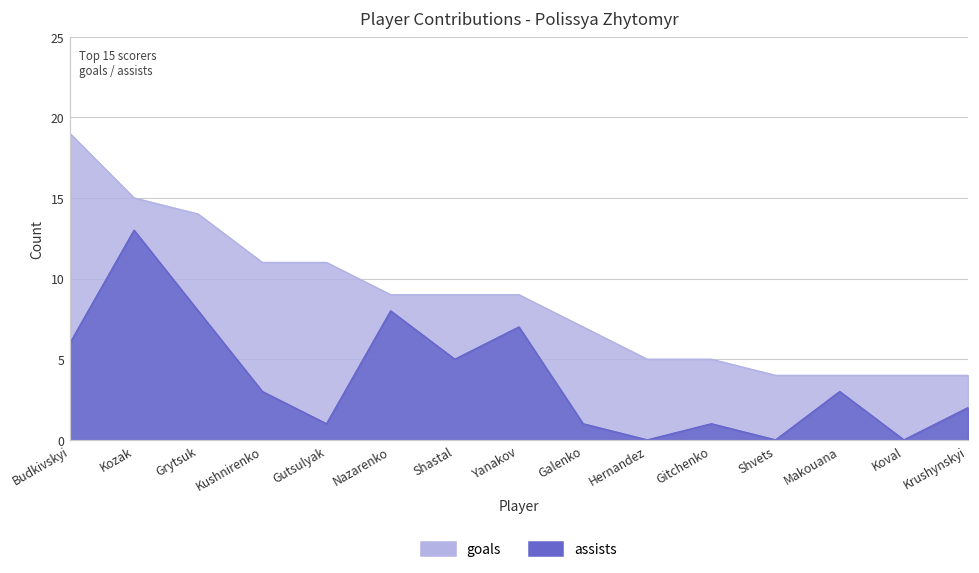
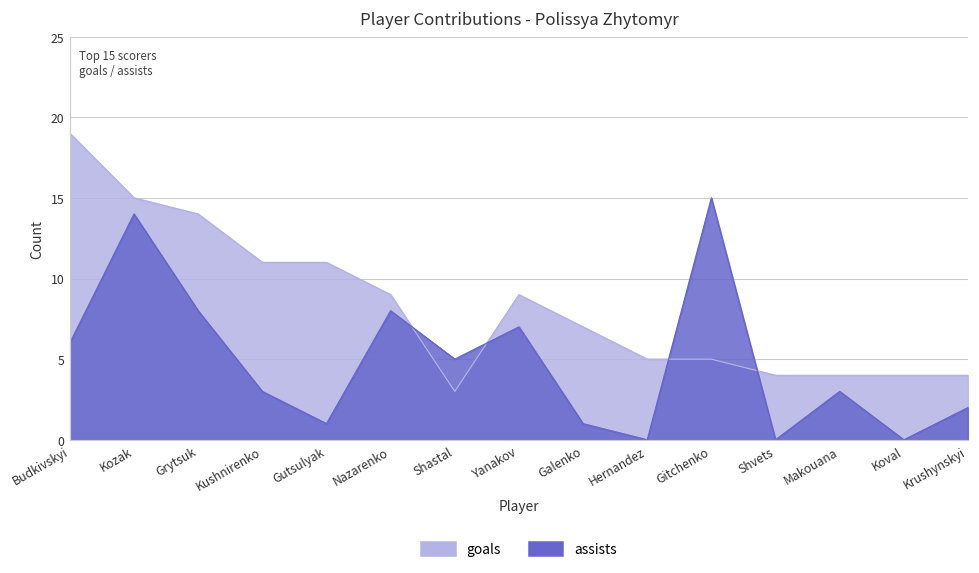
  {
    "goals": {
      "Budkivskyi": 19,
      "Kozak": 15,
      "Grytsuk": 14,
      "Kushnirenko": 11,
      "Gutsulyak": 11,
      "Nazarenko": 9,
-     "Shastal": 9,
+     "Shastal": 3,
      "Yanakov": 9,
      "Galenko": 7,
      "Hernandez": 5,
      "Gitchenko": 5,
      "Shvets": 4,
      "Makouana": 4,
      "Koval": 4,
      "Krushynskyi": 4
    },
    "assists": {
      "Budkivskyi": 6,
-     "Kozak": 13,
+     "Kozak": 14,
      "Grytsuk": 8,
      "Kushnirenko": 3,
      "Gutsulyak": 1,
      "Nazarenko": 8,
      "Shastal": 5,
      "Yanakov": 7,
      "Galenko": 1,
      "Hernandez": 0,
-     "Gitchenko": 1,
+     "Gitchenko": 15,
      "Shvets": 0,
      "Makouana": 3,
      "Koval": 0,
      "Krushynskyi": 2
    }
  }
